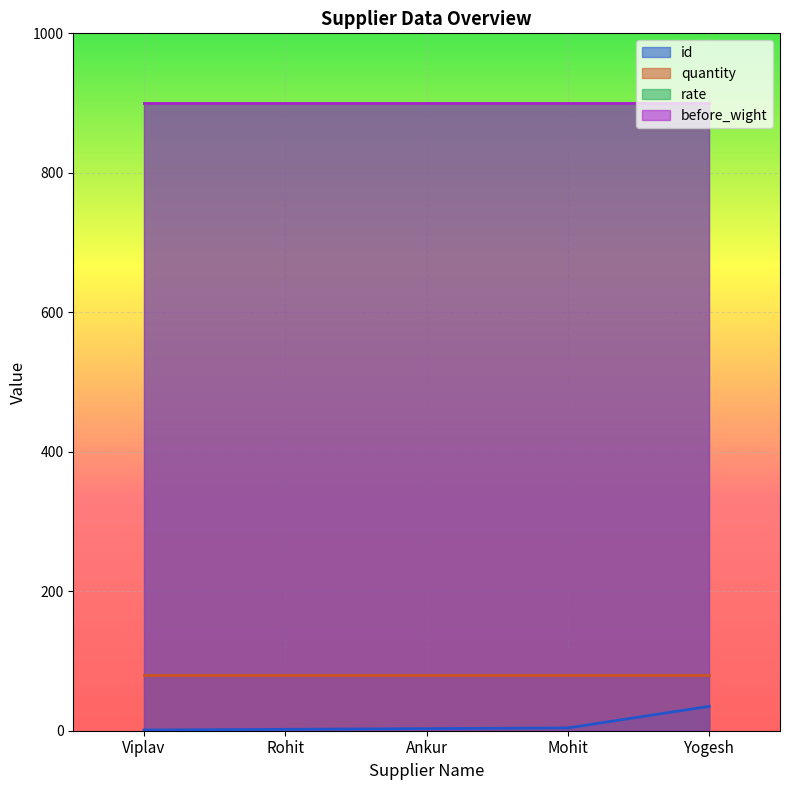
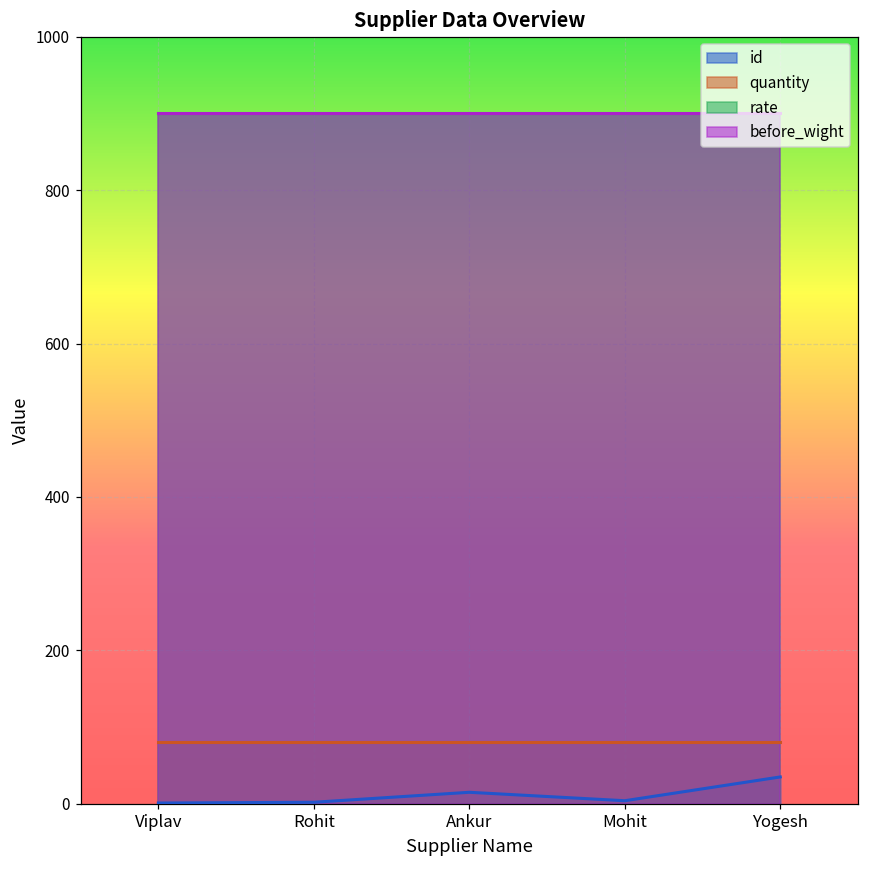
  {
    "id": {
      "Viplav": 0,
      "Rohit": 0,
-     "Ankur": 0,
+     "Ankur": 20,
      "Mohit": 0,
      "Yogesh": 40
    },
    "quantity": {
      "Viplav": 80,
      "Rohit": 80,
      "Ankur": 80,
      "Mohit": 80,
      "Yogesh": 80
    },
    "before_wight": {
      "Viplav": 900,
      "Rohit": 900,
      "Ankur": 900,
      "Mohit": 900
    }
  }
